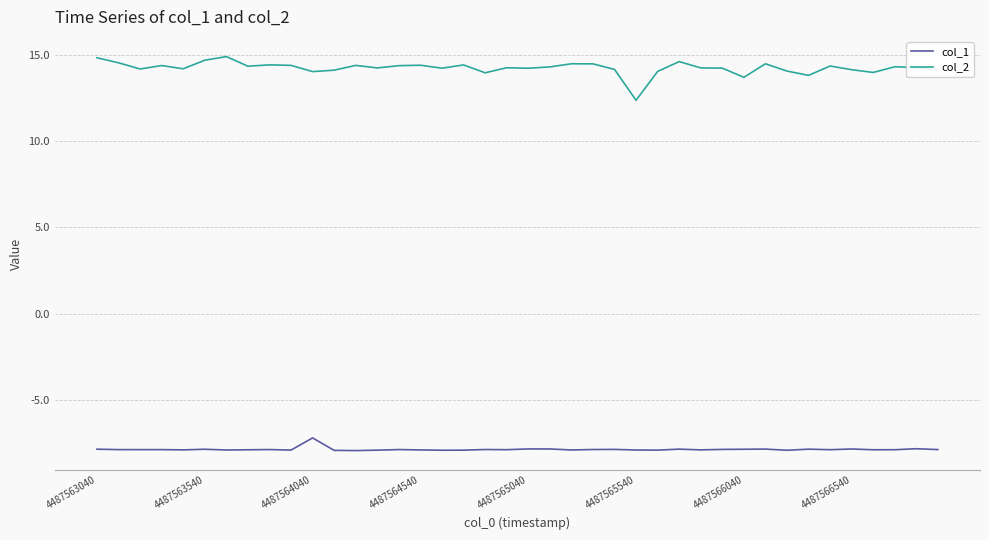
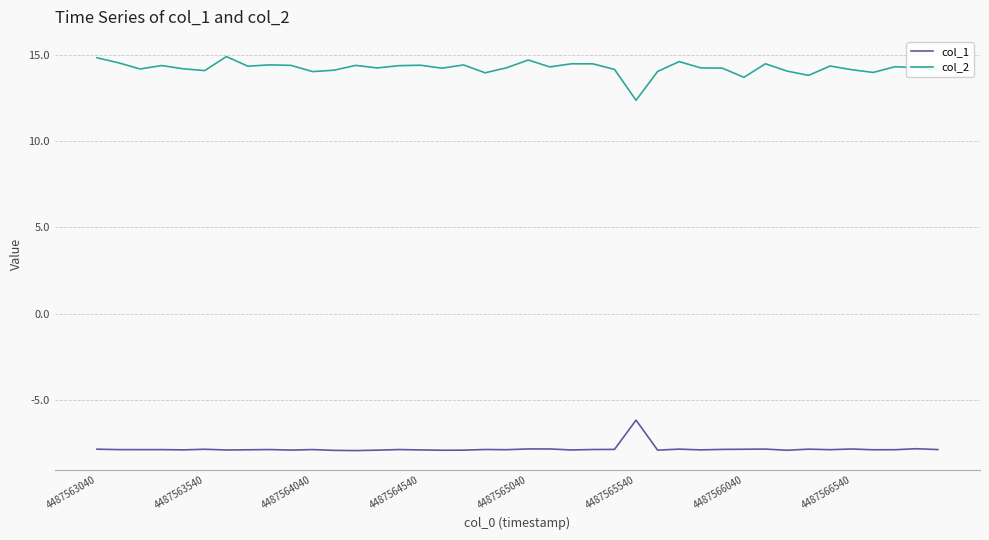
  {
    "col_1": {
      "4487563040": -7.9,
      "4487563540": -7.9,
-     "4487564040": -7.2,
+     "4487564040": -7.9,
      "4487564540": -7.9,
      "4487565040": -7.8,
-     "4487565540": -7.9,
+     "4487565540": -6.2,
      "4487566040": -7.9,
      "4487566540": -7.8
    },
    "col_2": {
      "4487563040": 14.8,
-     "4487563540": 14.7,
+     "4487563540": 14.1,
      "4487564040": 14.0,
      "4487564540": 14.4,
-     "4487565040": 14.2,
+     "4487565040": 14.7,
      "4487565540": 12.4,
      "4487566040": 13.7,
      "4487566540": 14.1
    }
  }
